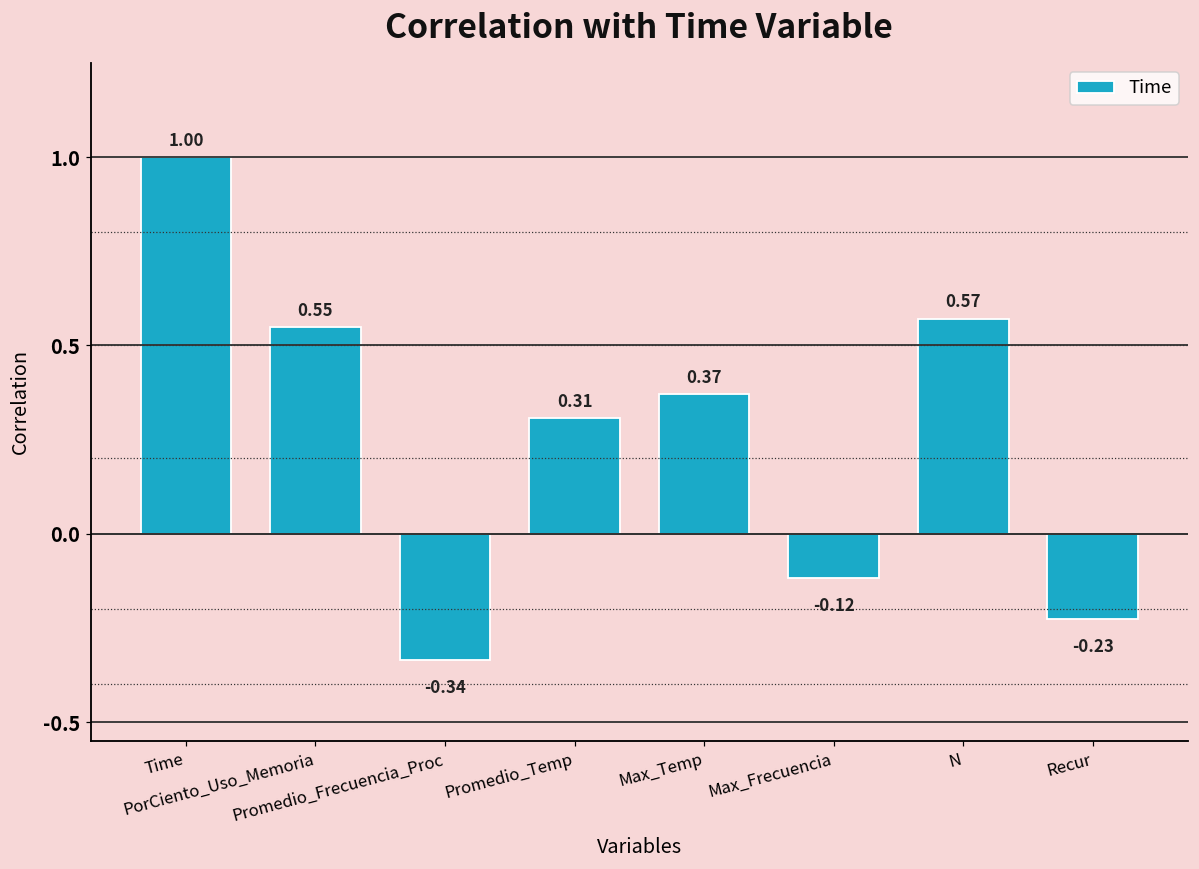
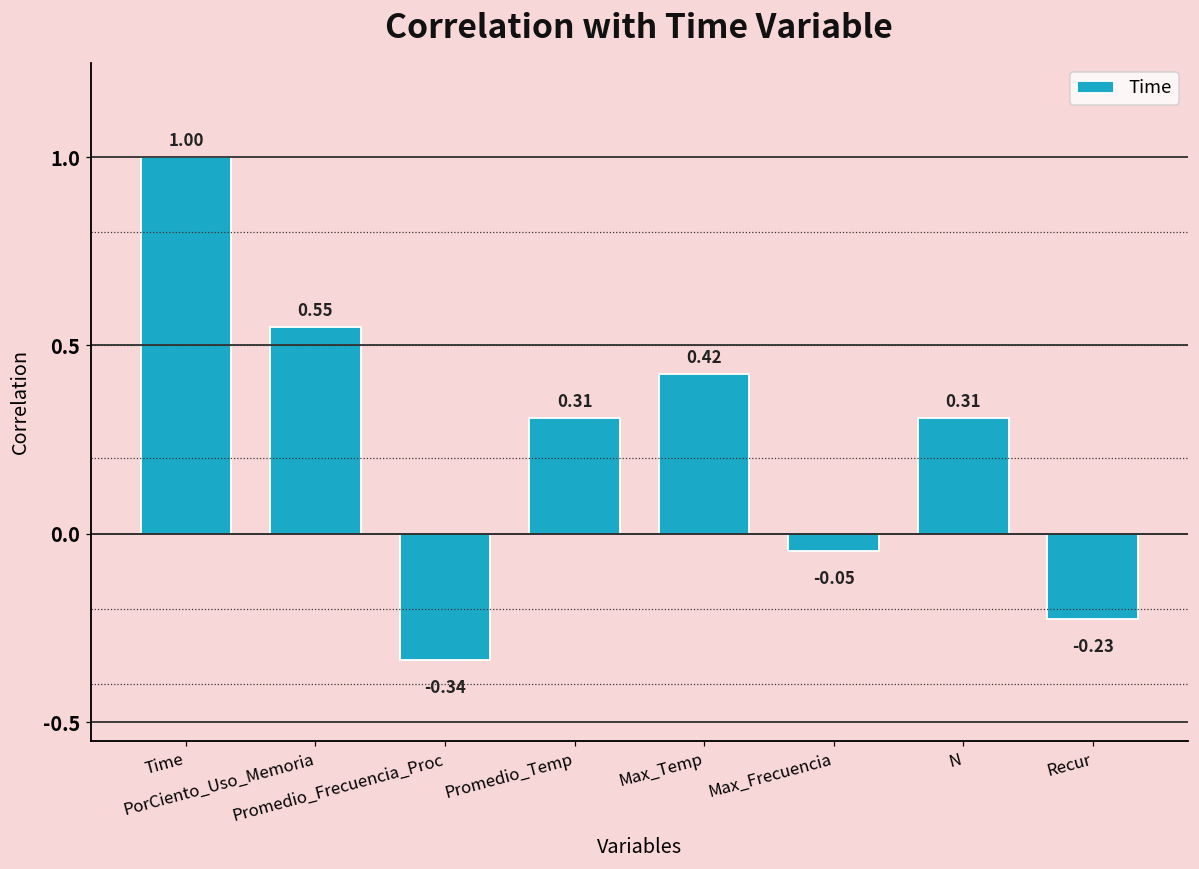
  {
    "Time": 1.00,
    "PorCiento_Uso_Memoria": 0.55,
    "Promedio_Frecuencia_Proc": -0.34,
    "Promedio_Temp": 0.31,
-   "Max_Temp": 0.37,
-   "Max_Frecuencia": -0.12,
-   "N": 0.57,
+   "Max_Temp": 0.42,
+   "Max_Frecuencia": -0.05,
+   "N": 0.31,
    "Recur": -0.23
  }
